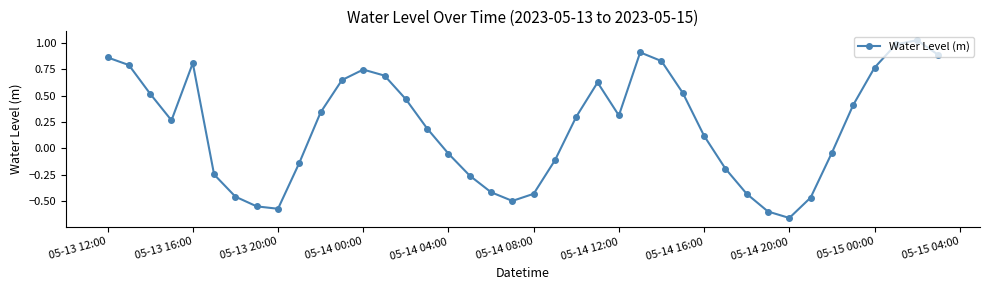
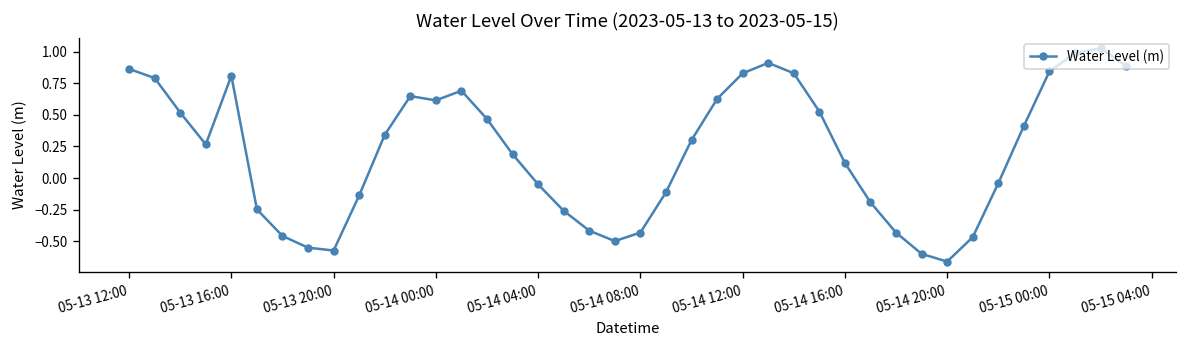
  {
    "05-13 12:00": 0.86,
    "05-13 16:00": 0.81,
    "05-13 20:00": -0.57,
-   "05-14 00:00": 0.75,
+   "05-14 00:00": 0.61,
    "05-14 04:00": -0.05,
    "05-14 08:00": -0.43,
-   "05-14 12:00": 0.31,
+   "05-14 12:00": 0.83,
    "05-14 16:00": 0.12,
    "05-14 20:00": -0.66,
-   "05-15 00:00": 0.77
+   "05-15 00:00": 0.84
  }
